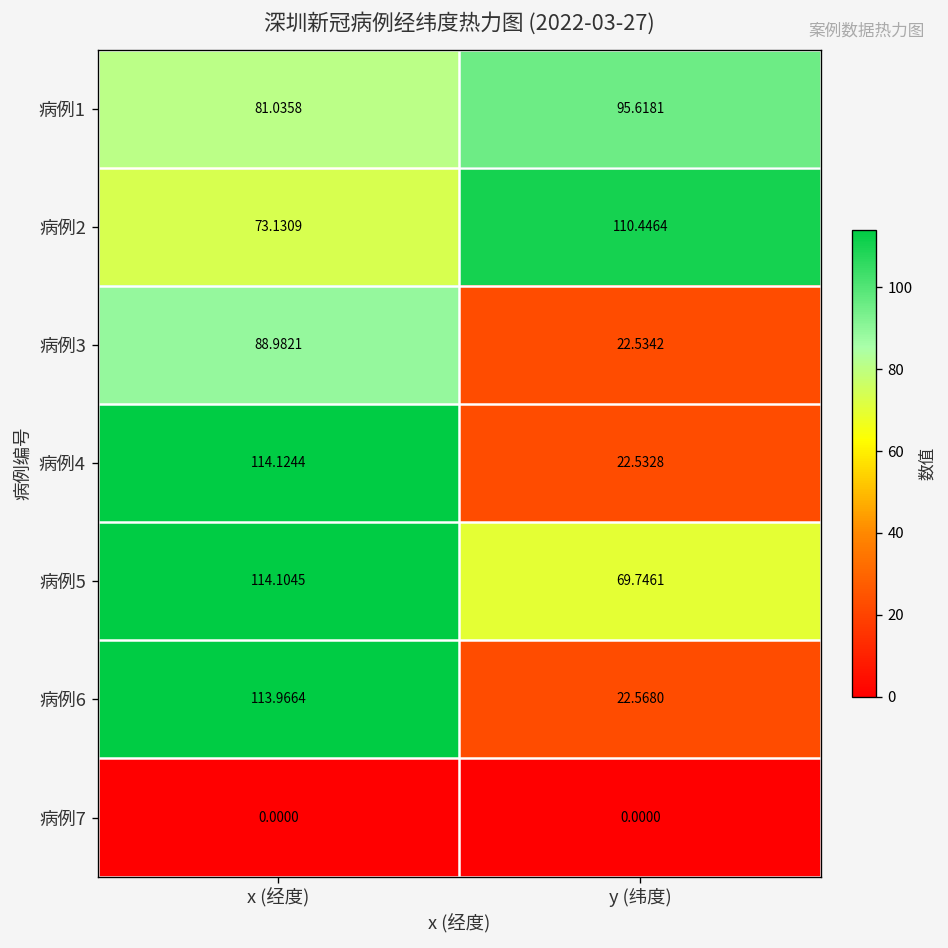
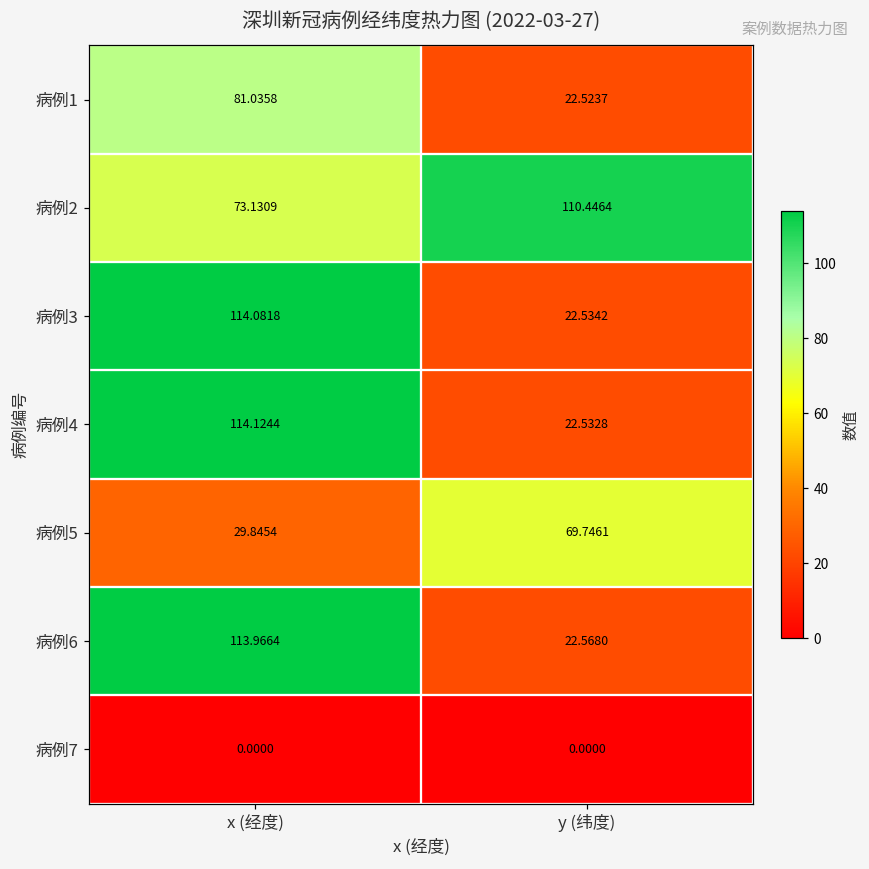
  {
    "病例1": {
      "x (经度)": 81.0358,
-     "y (纬度)": 95.6181
+     "y (纬度)": 22.5237
    },
    "病例2": {
      "x (经度)": 73.1309,
      "y (纬度)": 110.4464
    },
    "病例3": {
-     "x (经度)": 88.9821,
+     "x (经度)": 114.0818,
      "y (纬度)": 22.5342
    },
    "病例4": {
      "x (经度)": 114.1244,
      "y (纬度)": 22.5328
    },
    "病例5": {
-     "x (经度)": 114.1045,
+     "x (经度)": 29.8454,
      "y (纬度)": 69.7461
    },
    "病例6": {
      "x (经度)": 113.9664,
      "y (纬度)": 22.5680
    },
    "病例7": {
      "x (经度)": 0.0000,
      "y (纬度)": 0.0000
    }
  }
